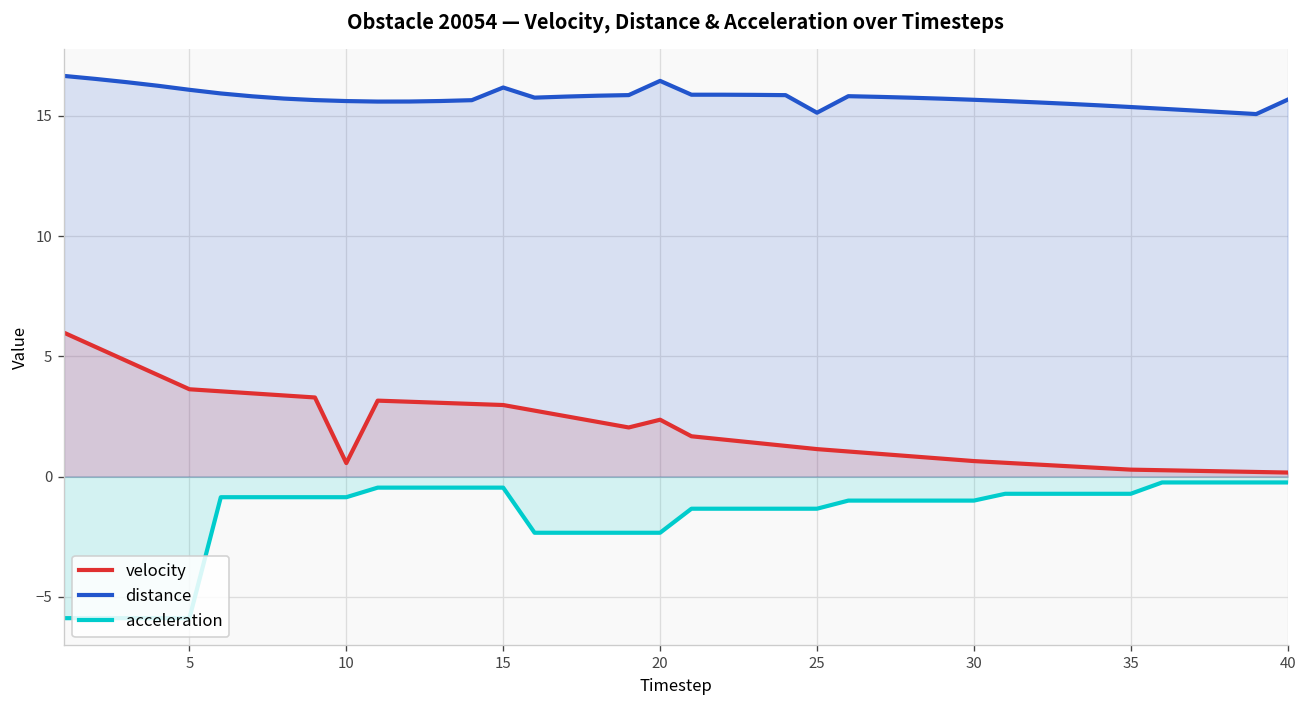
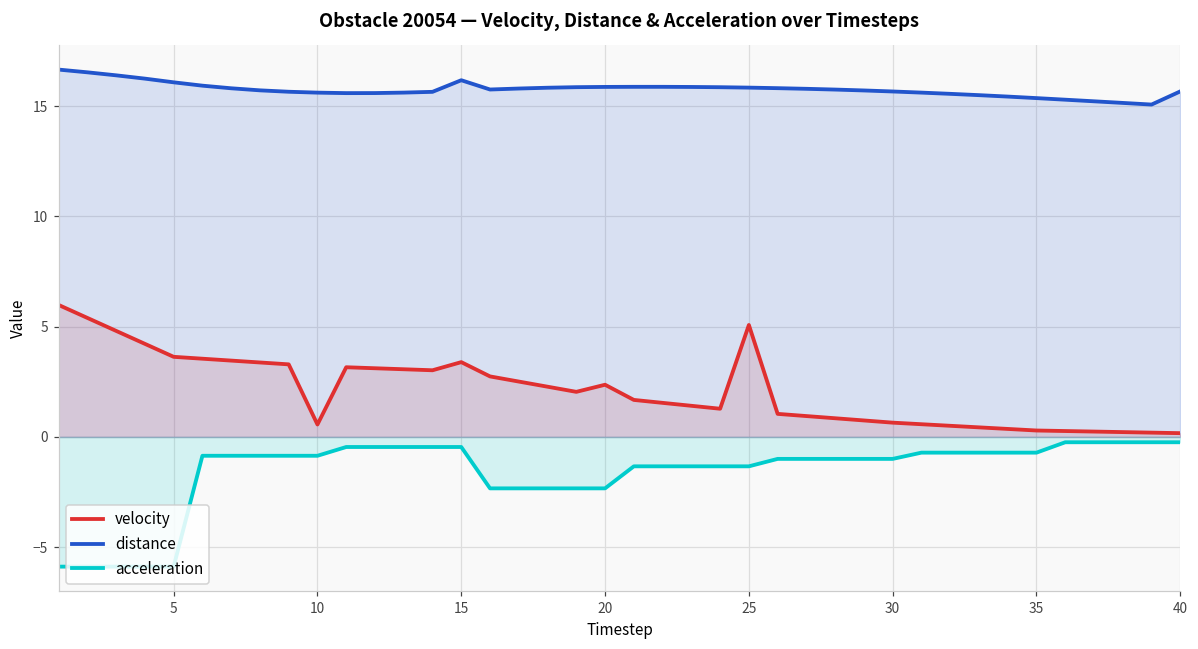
  {
    "velocity": {
      "5": 3.6,
      "10": 0.6,
-     "15": 3.0,
+     "15": 3.4,
      "20": 2.4,
-     "25": 1.1,
+     "25": 5.1,
      "30": 0.6,
      "35": 0.3,
      "40": 0.2
    },
    "distance": {
      "5": 16.1,
      "10": 15.6,
      "15": 16.2,
-     "20": 16.5,
-     "25": 15.1,
+     "20": 15.9,
+     "25": 15.8,
      "30": 15.7,
      "35": 15.4,
      "40": 15.7
    }
  }
